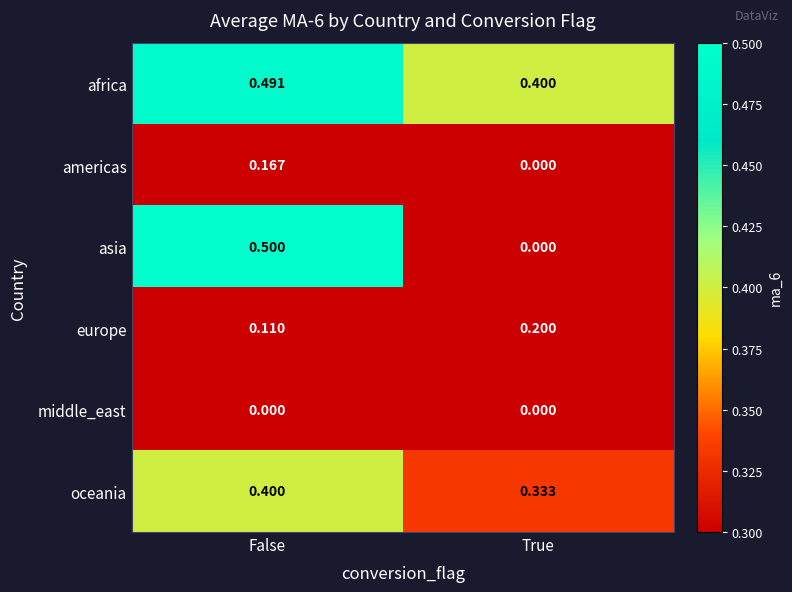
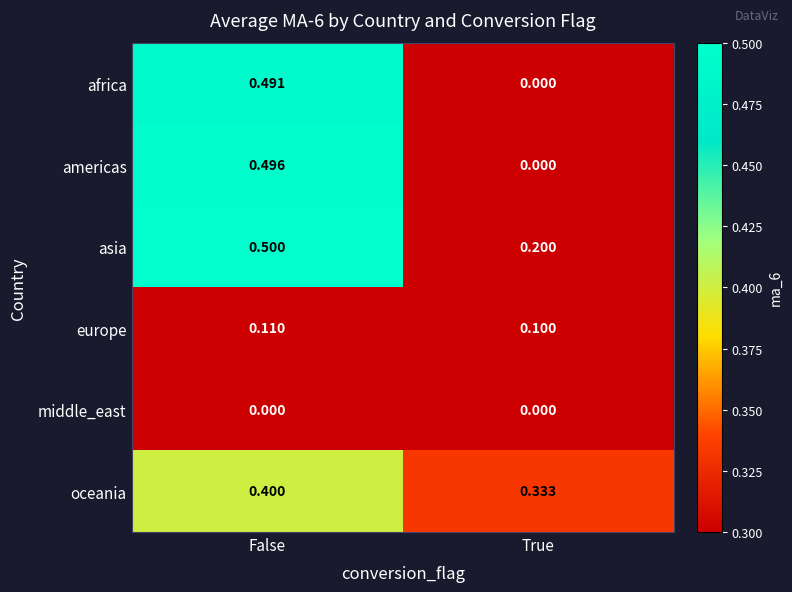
  {
    "africa": {
      "False": 0.491,
-     "True": 0.400
+     "True": 0.000
    },
    "americas": {
-     "False": 0.167,
+     "False": 0.496,
      "True": 0.000
    },
    "asia": {
      "False": 0.500,
-     "True": 0.000
+     "True": 0.200
    },
    "europe": {
      "False": 0.110,
-     "True": 0.200
+     "True": 0.100
    },
    "middle_east": {
      "False": 0.000,
      "True": 0.000
    },
    "oceania": {
      "False": 0.400,
      "True": 0.333
    }
  }
